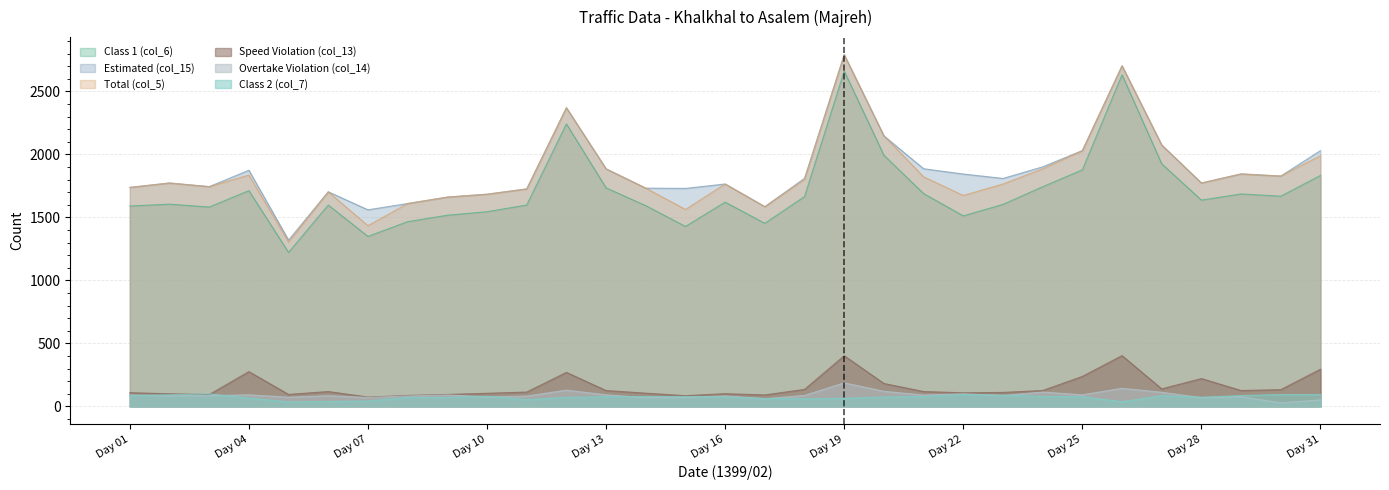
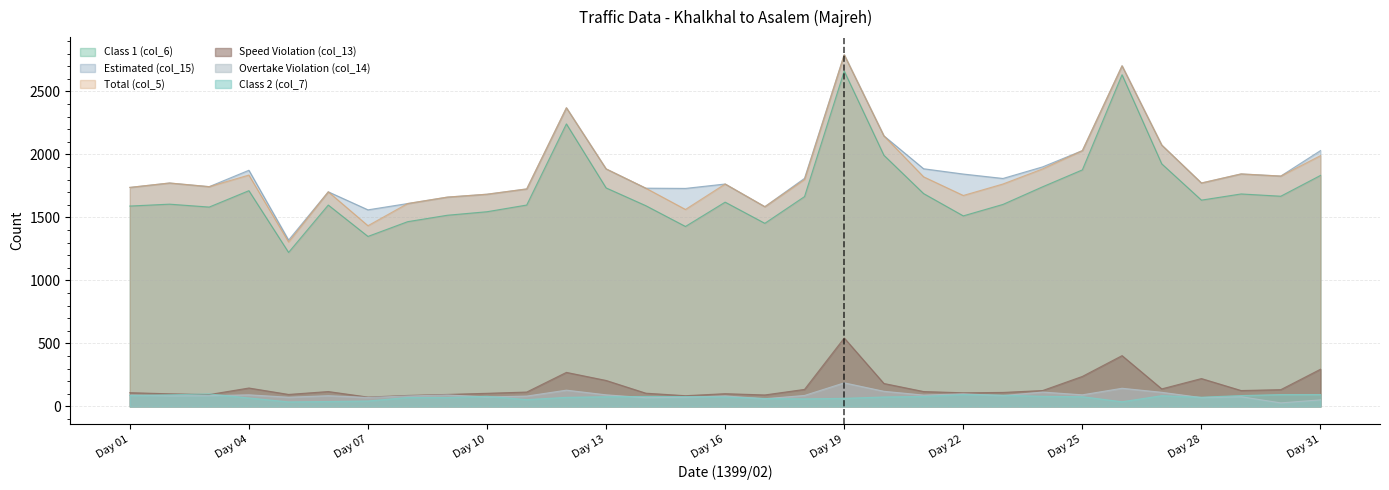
  {
    "Speed Violation (col_13)": {
-     "Day 04": 280,
+     "Day 04": 150,
      "Day 10": 100,
-     "Day 13": 130,
-     "Day 19": 400,
+     "Day 13": 210,
+     "Day 19": 540,
      "Day 25": 240,
      "Day 28": 220,
      "Day 31": 300
    }
  }
